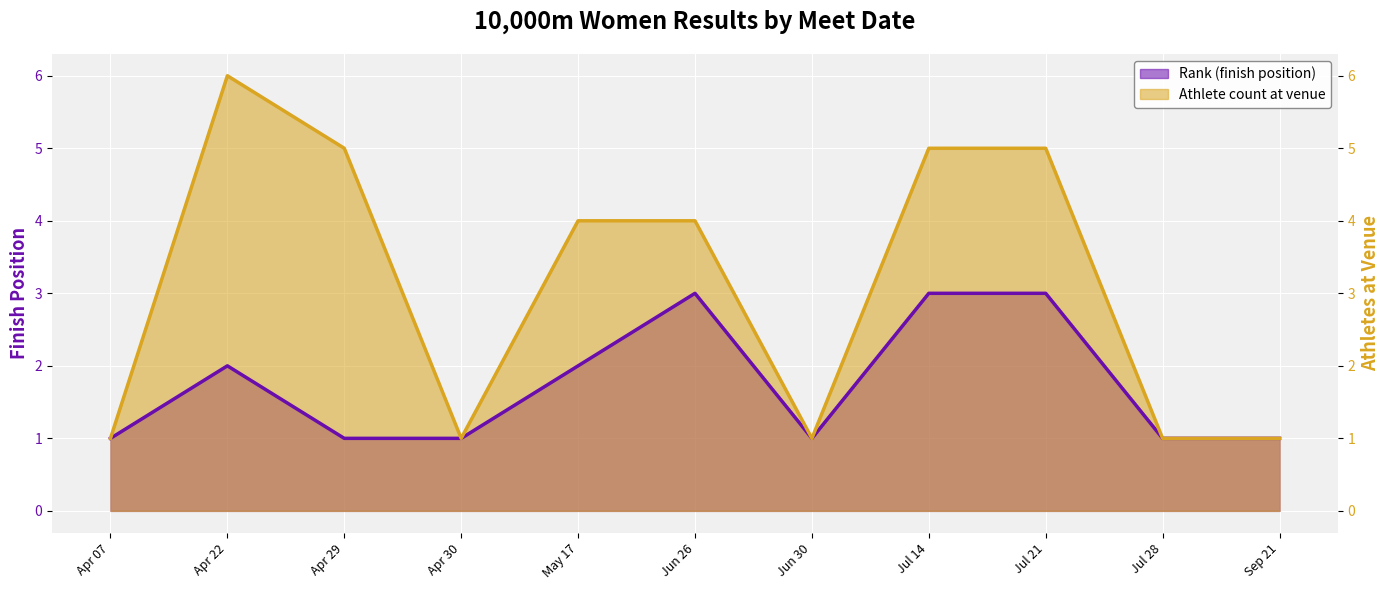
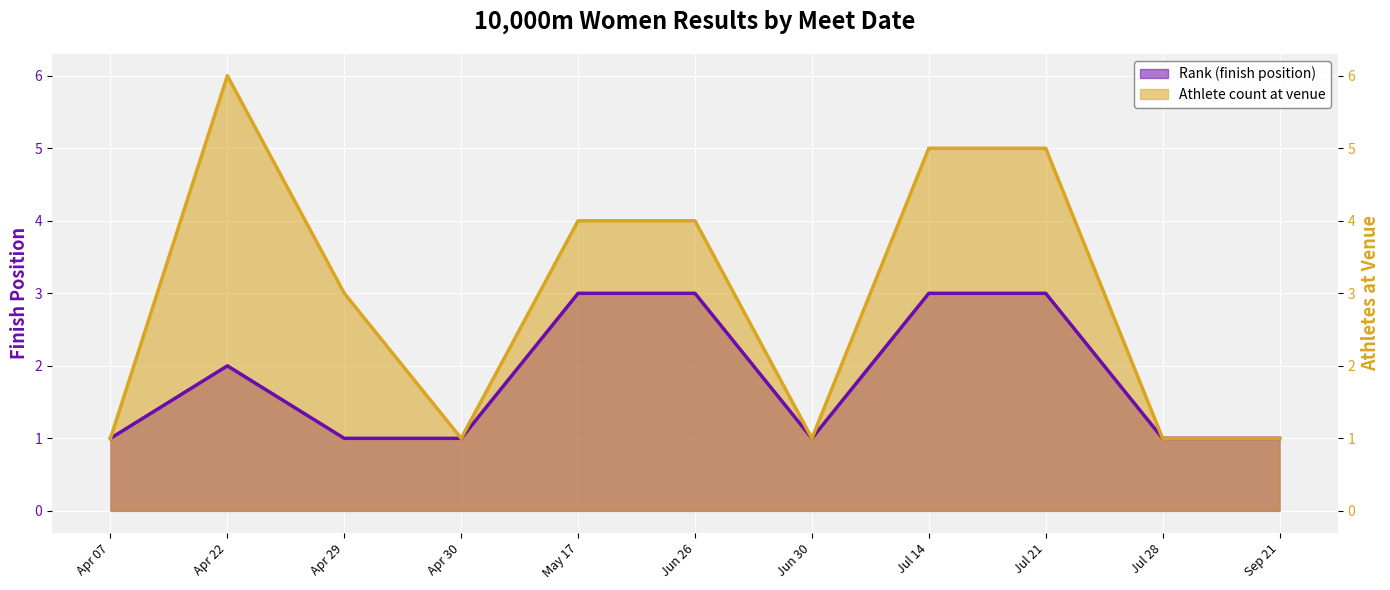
  {
    "Rank (finish position)": {
      "Apr 22": 2,
      "Apr 29": 1,
-     "May 17": 2,
+     "May 17": 3,
      "Jun 26": 3,
      "Jul 14": 3,
      "Jul 21": 3
    },
    "Athlete count at venue": {
      "Apr 22": 6,
-     "Apr 29": 5,
+     "Apr 29": 3,
      "May 17": 4,
      "Jun 26": 4,
      "Jul 14": 5,
      "Jul 21": 5
    }
  }
